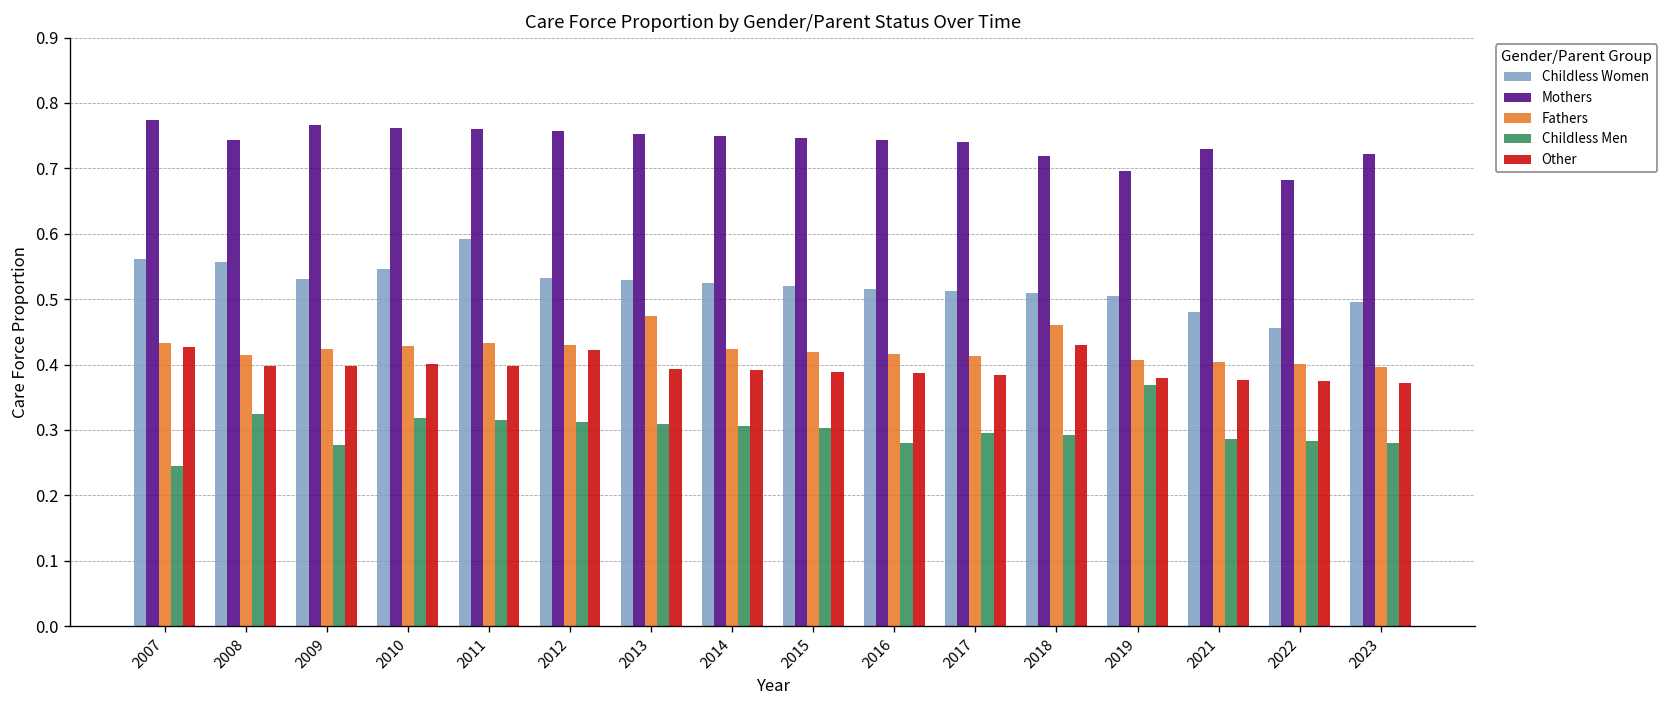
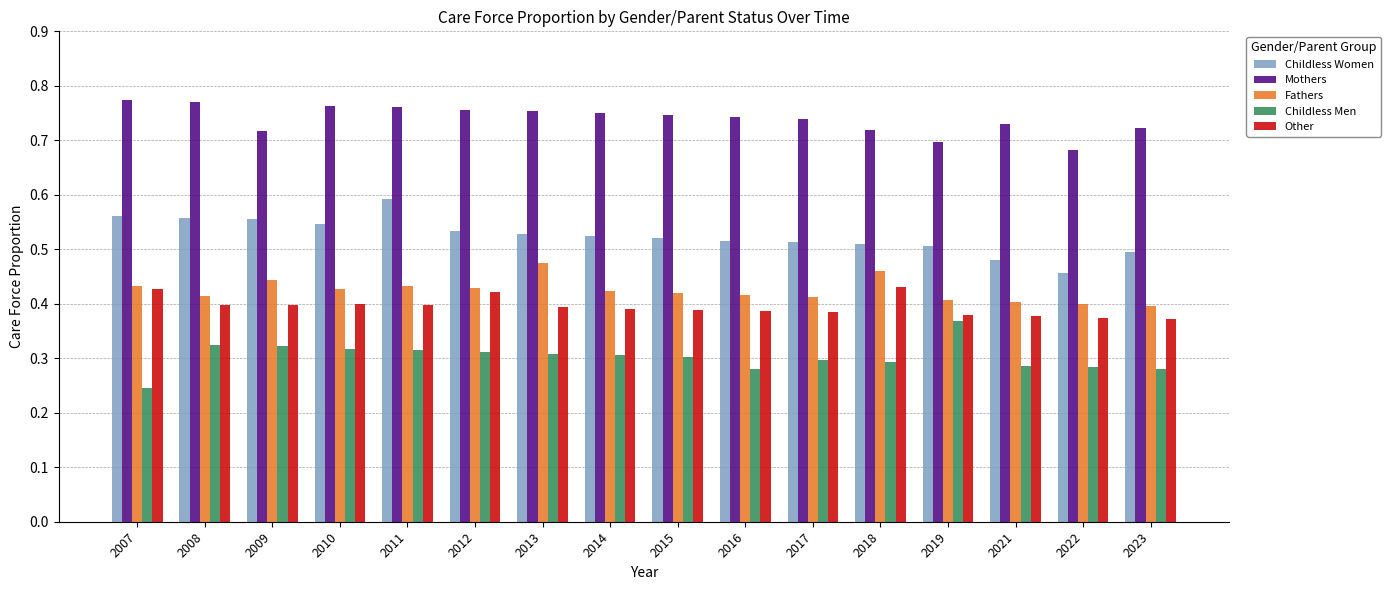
  {
    "Childless Women": {
      "2007": 0.56,
      "2008": 0.56,
-     "2009": 0.53,
+     "2009": 0.55,
      "2010": 0.55,
      "2011": 0.59,
      "2012": 0.53,
      "2013": 0.53,
      "2014": 0.52,
      "2015": 0.52,
      "2016": 0.52,
      "2017": 0.51,
      "2018": 0.51,
      "2019": 0.51,
      "2021": 0.48,
      "2022": 0.46,
      "2023": 0.50
    },
    "Mothers": {
      "2007": 0.77,
-     "2008": 0.74,
-     "2009": 0.77,
+     "2008": 0.77,
+     "2009": 0.72,
      "2010": 0.76,
      "2011": 0.76,
      "2012": 0.76,
      "2013": 0.75,
      "2014": 0.75,
      "2015": 0.75,
      "2016": 0.74,
      "2017": 0.74,
      "2018": 0.72,
      "2019": 0.70,
      "2021": 0.73,
      "2022": 0.68,
      "2023": 0.72
    },
    "Fathers": {
      "2007": 0.43,
      "2008": 0.42,
-     "2009": 0.42,
+     "2009": 0.44,
      "2010": 0.43,
      "2011": 0.43,
      "2012": 0.43,
      "2013": 0.47,
      "2014": 0.42,
      "2015": 0.42,
      "2016": 0.42,
      "2017": 0.41,
      "2018": 0.46,
      "2019": 0.41,
      "2021": 0.40,
      "2022": 0.40,
      "2023": 0.40
    },
    "Childless Men": {
      "2007": 0.25,
      "2008": 0.32,
-     "2009": 0.28,
+     "2009": 0.32,
      "2010": 0.32,
      "2011": 0.31,
      "2012": 0.31,
      "2013": 0.31,
      "2014": 0.31,
      "2015": 0.30,
      "2016": 0.28,
      "2017": 0.30,
      "2018": 0.29,
      "2019": 0.37,
      "2021": 0.29,
      "2022": 0.28,
      "2023": 0.28
    },
    "Other": {
      "2007": 0.43,
      "2008": 0.40,
      "2009": 0.40,
      "2010": 0.40,
      "2011": 0.40,
      "2012": 0.42,
      "2013": 0.39,
      "2014": 0.39,
      "2015": 0.39,
      "2016": 0.39,
      "2017": 0.38,
      "2018": 0.43,
      "2019": 0.38,
      "2021": 0.38,
      "2022": 0.37,
      "2023": 0.37
    }
  }
